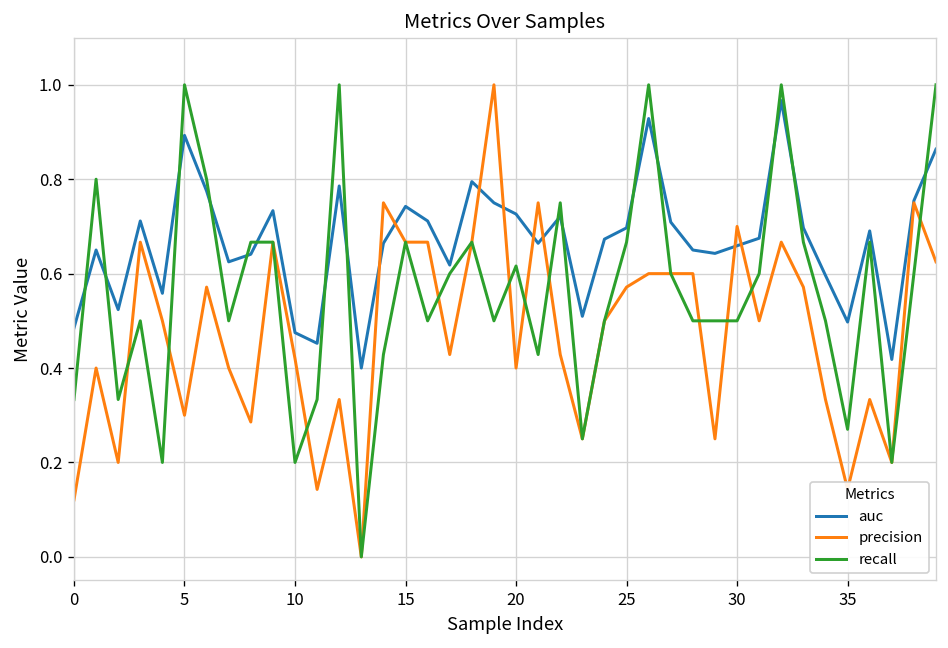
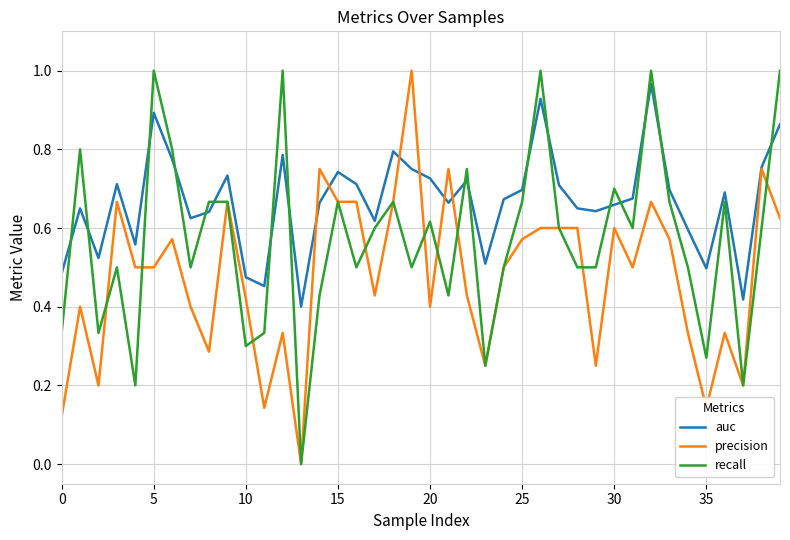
  {
    "auc": {
      "0": 0.48,
      "5": 0.89,
      "10": 0.48,
      "15": 0.74,
      "20": 0.73,
      "25": 0.7,
      "30": 0.66,
      "35": 0.5
    },
    "precision": {
      "0": 0.12,
-     "5": 0.3,
+     "5": 0.5,
      "10": 0.42,
      "20": 0.4,
      "25": 0.57,
-     "30": 0.7
+     "30": 0.6
    },
    "recall": {
      "0": 0.33,
      "5": 1.0,
-     "10": 0.2,
+     "10": 0.3,
      "20": 0.62,
      "25": 0.67,
-     "30": 0.5,
+     "30": 0.7,
      "35": 0.27
    }
  }
